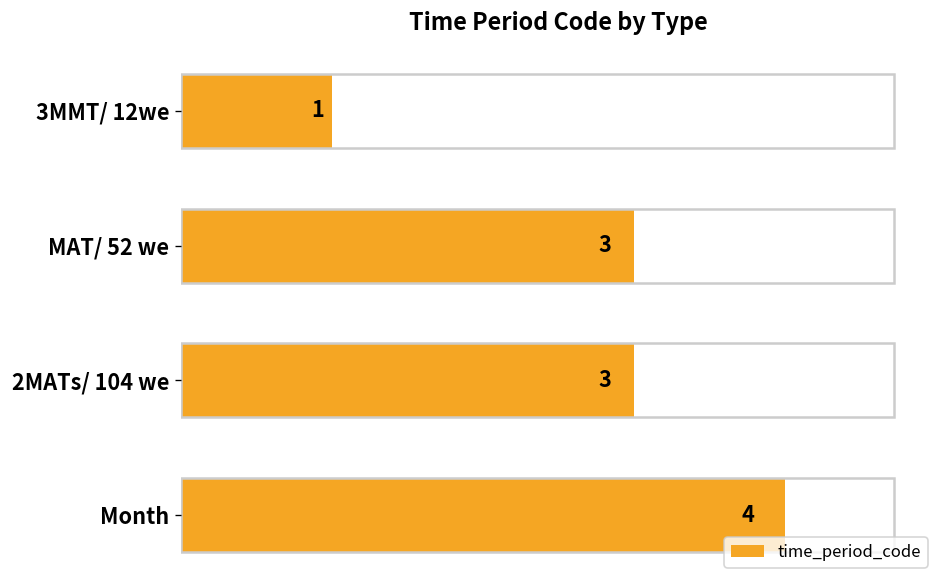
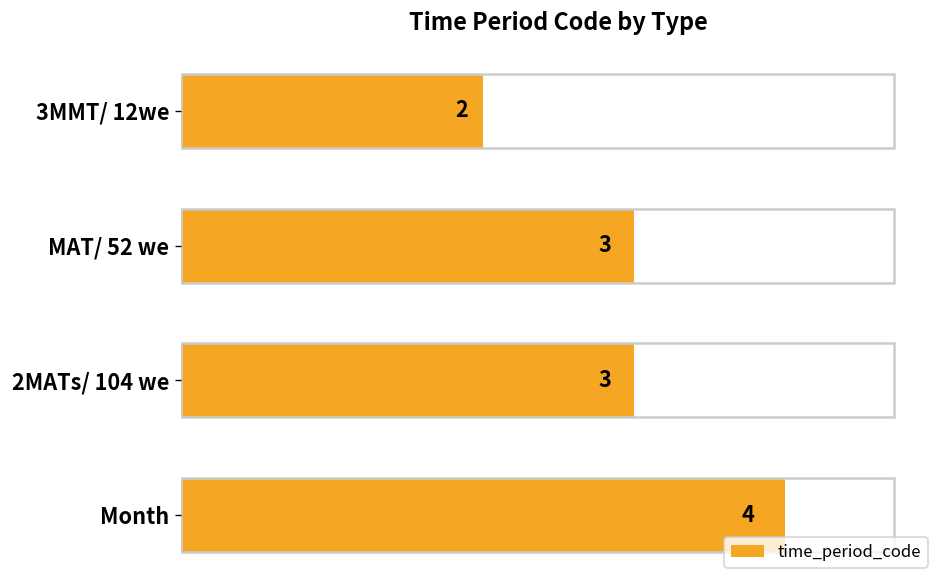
  {
-   "3MMT/ 12we": 1,
+   "3MMT/ 12we": 2,
    "MAT/ 52 we": 3,
    "2MATs/ 104 we": 3,
    "Month": 4
  }
